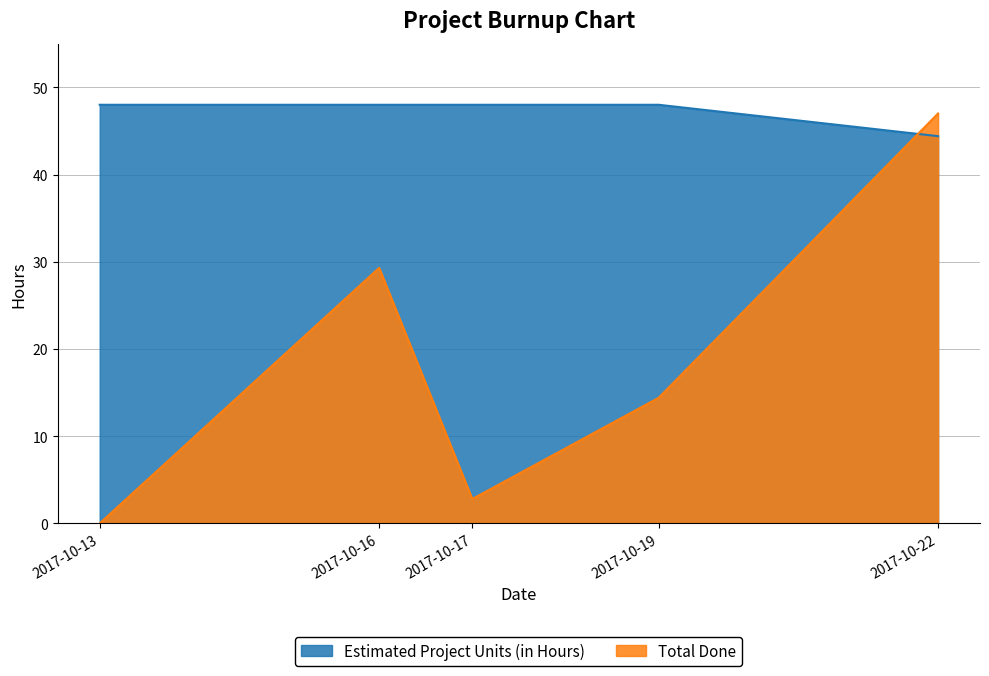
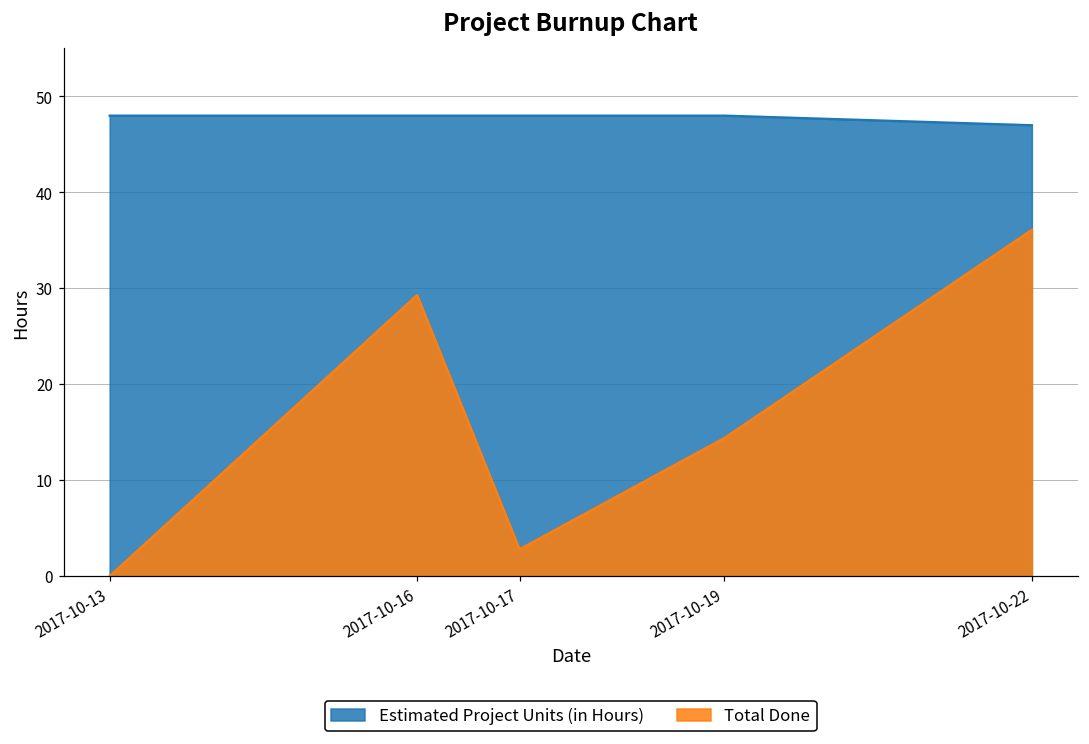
  {
    "Estimated Project Units (in Hours)": {
      "2017-10-13": 48,
      "2017-10-16": 48,
      "2017-10-17": 48,
      "2017-10-19": 48,
-     "2017-10-22": 44
+     "2017-10-22": 47
    },
    "Total Done": {
      "2017-10-13": 0,
      "2017-10-16": 29,
      "2017-10-17": 3,
      "2017-10-19": 14,
-     "2017-10-22": 47
+     "2017-10-22": 36
    }
  }
